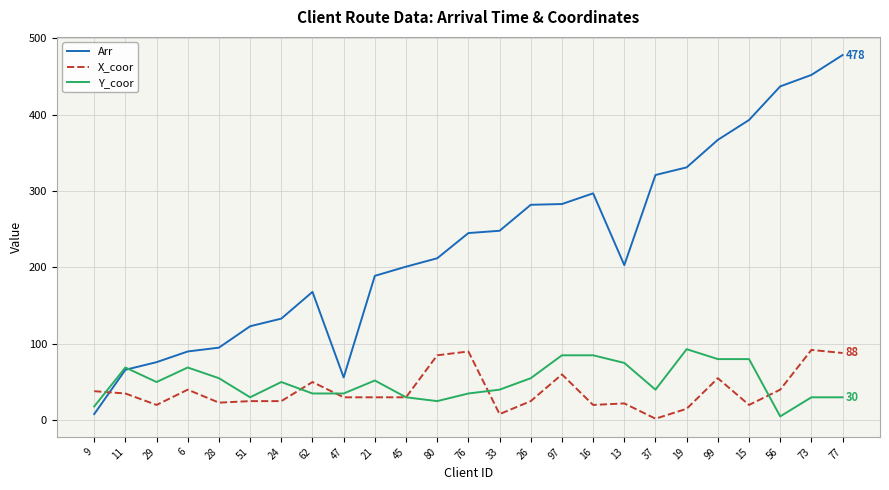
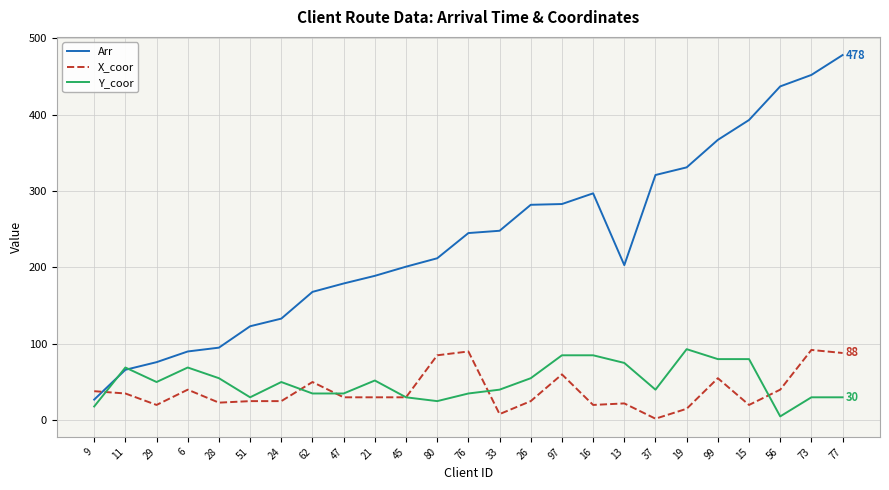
  {
    "Arr": {
-     "9": 10,
+     "9": 30,
      "29": 80,
      "6": 90,
      "28": 100,
      "51": 120,
      "24": 130,
      "62": 170,
-     "47": 60,
+     "47": 180,
      "21": 190,
      "45": 200,
      "80": 210,
      "76": 250,
      "33": 250,
      "26": 280,
      "97": 280,
      "16": 300,
      "13": 200,
      "37": 320,
      "19": 330,
      "99": 370,
      "15": 390,
      "56": 440,
      "73": 450
    },
    "X_coor": {
      "77": 88
    },
    "Y_coor": {
      "77": 30
    }
  }
